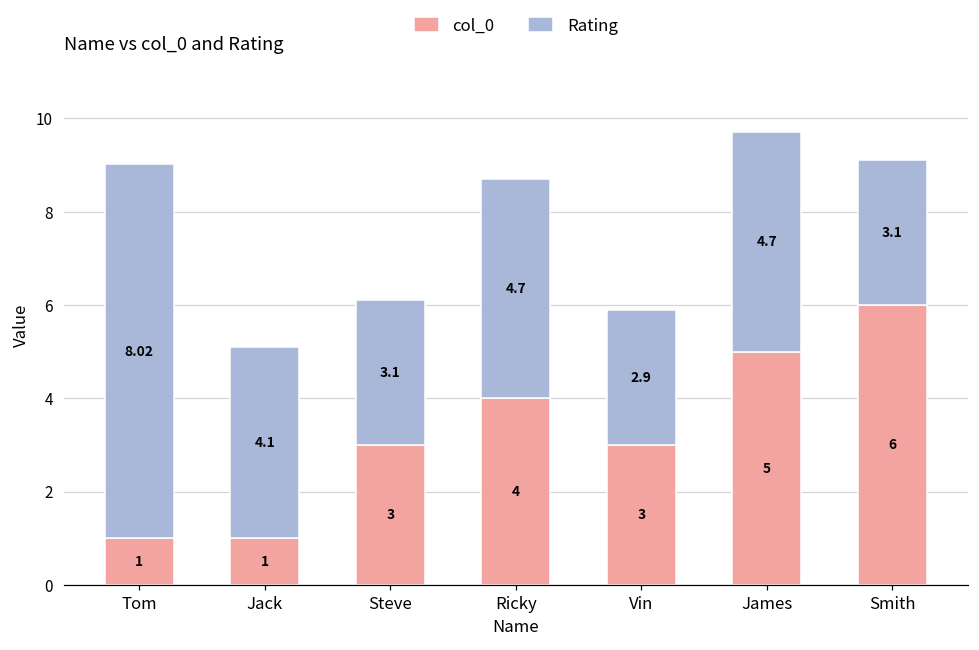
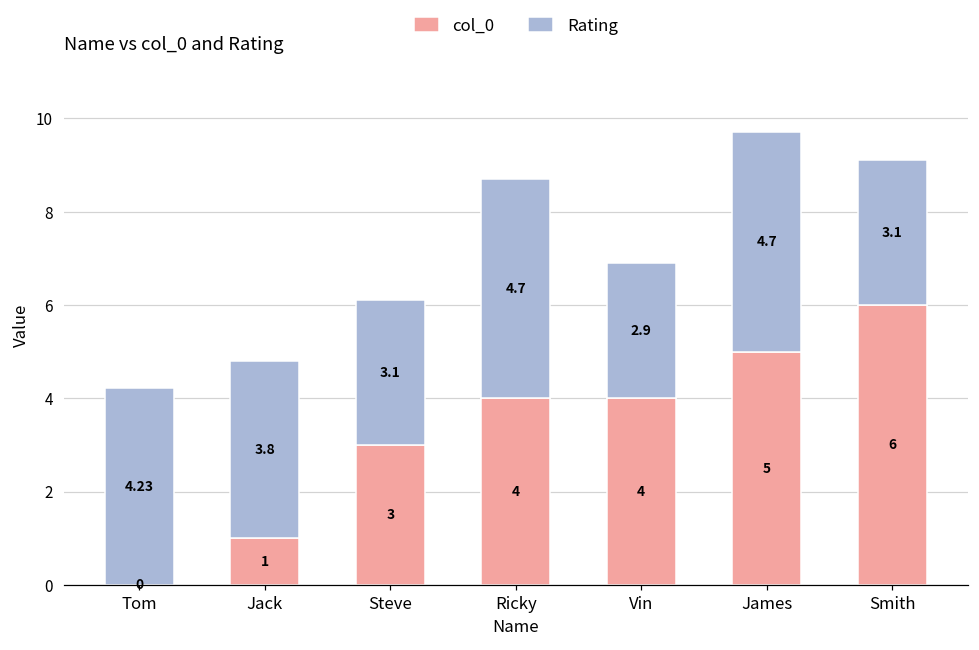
  {
    "col_0": {
-     "Tom": 1,
+     "Tom": 0,
      "Jack": 1,
      "Steve": 3,
      "Ricky": 4,
-     "Vin": 3,
+     "Vin": 4,
      "James": 5,
      "Smith": 6
    },
    "Rating": {
-     "Tom": 8.02,
-     "Jack": 4.1,
+     "Tom": 4.23,
+     "Jack": 3.8,
      "Steve": 3.1,
      "Ricky": 4.7,
      "Vin": 2.9,
      "James": 4.7,
      "Smith": 3.1
    }
  }
